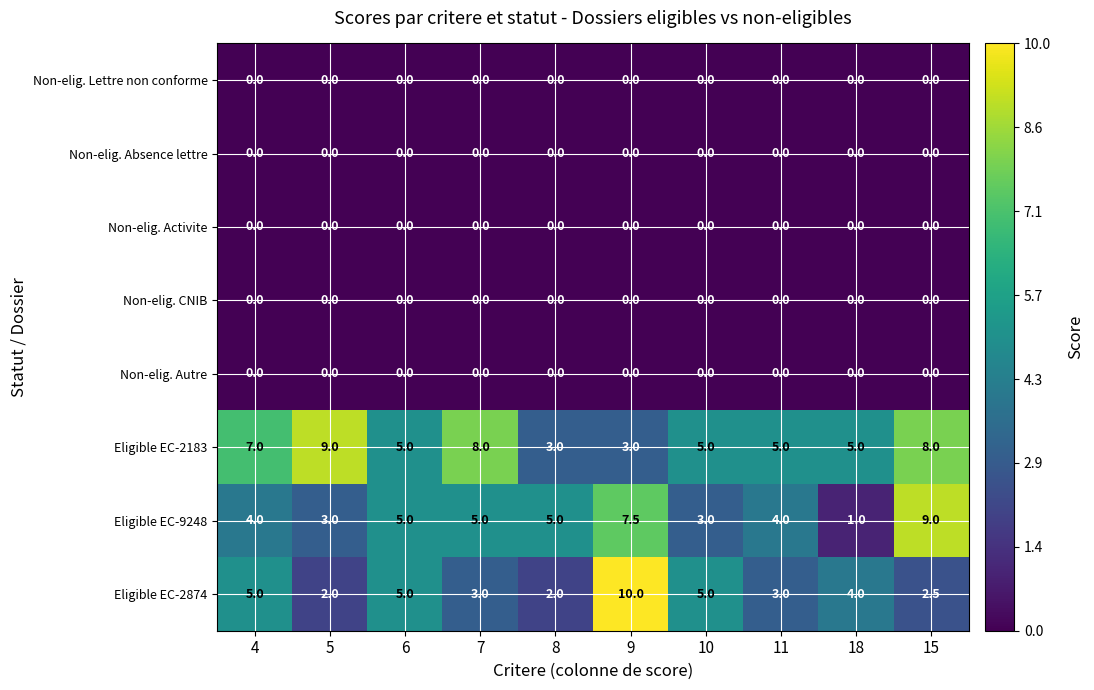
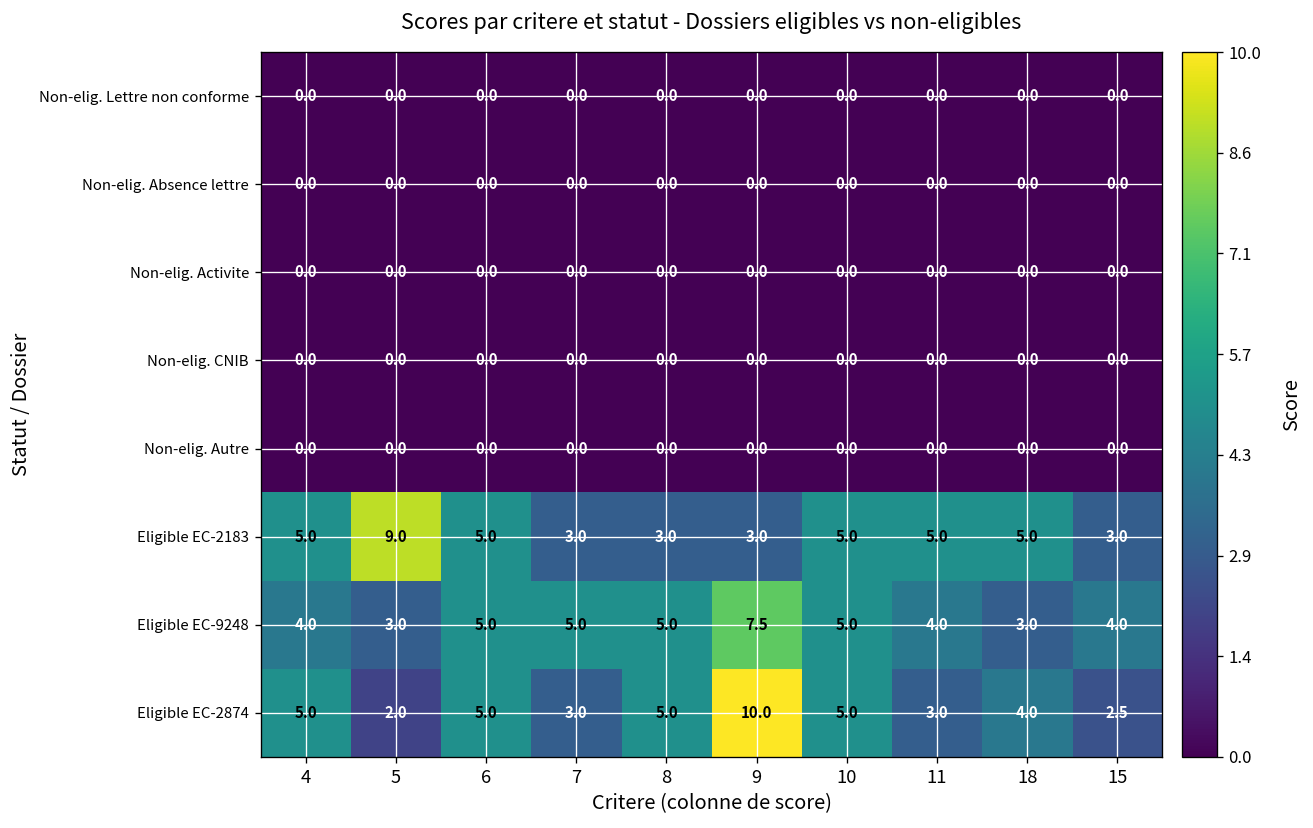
  {
    "Non-elig. Lettre non conforme": {
      "4": 0.0,
      "5": 0.0,
      "6": 0.0,
      "7": 0.0,
      "8": 0.0,
      "9": 0.0,
      "10": 0.0,
      "11": 0.0,
      "18": 0.0,
      "15": 0.0
    },
    "Non-elig. Absence lettre": {
      "4": 0.0,
      "5": 0.0,
      "6": 0.0,
      "7": 0.0,
      "8": 0.0,
      "9": 0.0,
      "10": 0.0,
      "11": 0.0,
      "18": 0.0,
      "15": 0.0
    },
    "Non-elig. Activite": {
      "4": 0.0,
      "5": 0.0,
      "6": 0.0,
      "7": 0.0,
      "8": 0.0,
      "9": 0.0,
      "10": 0.0,
      "11": 0.0,
      "18": 0.0,
      "15": 0.0
    },
    "Non-elig. CNIB": {
      "4": 0.0,
      "5": 0.0,
      "6": 0.0,
      "7": 0.0,
      "8": 0.0,
      "9": 0.0,
      "10": 0.0,
      "11": 0.0,
      "18": 0.0,
      "15": 0.0
    },
    "Non-elig. Autre": {
      "4": 0.0,
      "5": 0.0,
      "6": 0.0,
      "7": 0.0,
      "8": 0.0,
      "9": 0.0,
      "10": 0.0,
      "11": 0.0,
      "18": 0.0,
      "15": 0.0
    },
    "Eligible EC-2183": {
-     "4": 7.0,
+     "4": 5.0,
      "5": 9.0,
      "6": 5.0,
-     "7": 8.0,
+     "7": 3.0,
      "8": 3.0,
      "9": 3.0,
      "10": 5.0,
      "11": 5.0,
      "18": 5.0,
-     "15": 8.0
+     "15": 3.0
    },
    "Eligible EC-9248": {
      "4": 4.0,
      "5": 3.0,
      "6": 5.0,
      "7": 5.0,
      "8": 5.0,
      "9": 7.5,
-     "10": 3.0,
+     "10": 5.0,
      "11": 4.0,
-     "18": 1.0,
-     "15": 9.0
+     "18": 3.0,
+     "15": 4.0
    },
    "Eligible EC-2874": {
      "4": 5.0,
      "5": 2.0,
      "6": 5.0,
      "7": 3.0,
-     "8": 2.0,
+     "8": 5.0,
      "9": 10.0,
      "10": 5.0,
      "11": 3.0,
      "18": 4.0,
      "15": 2.5
    }
  }
